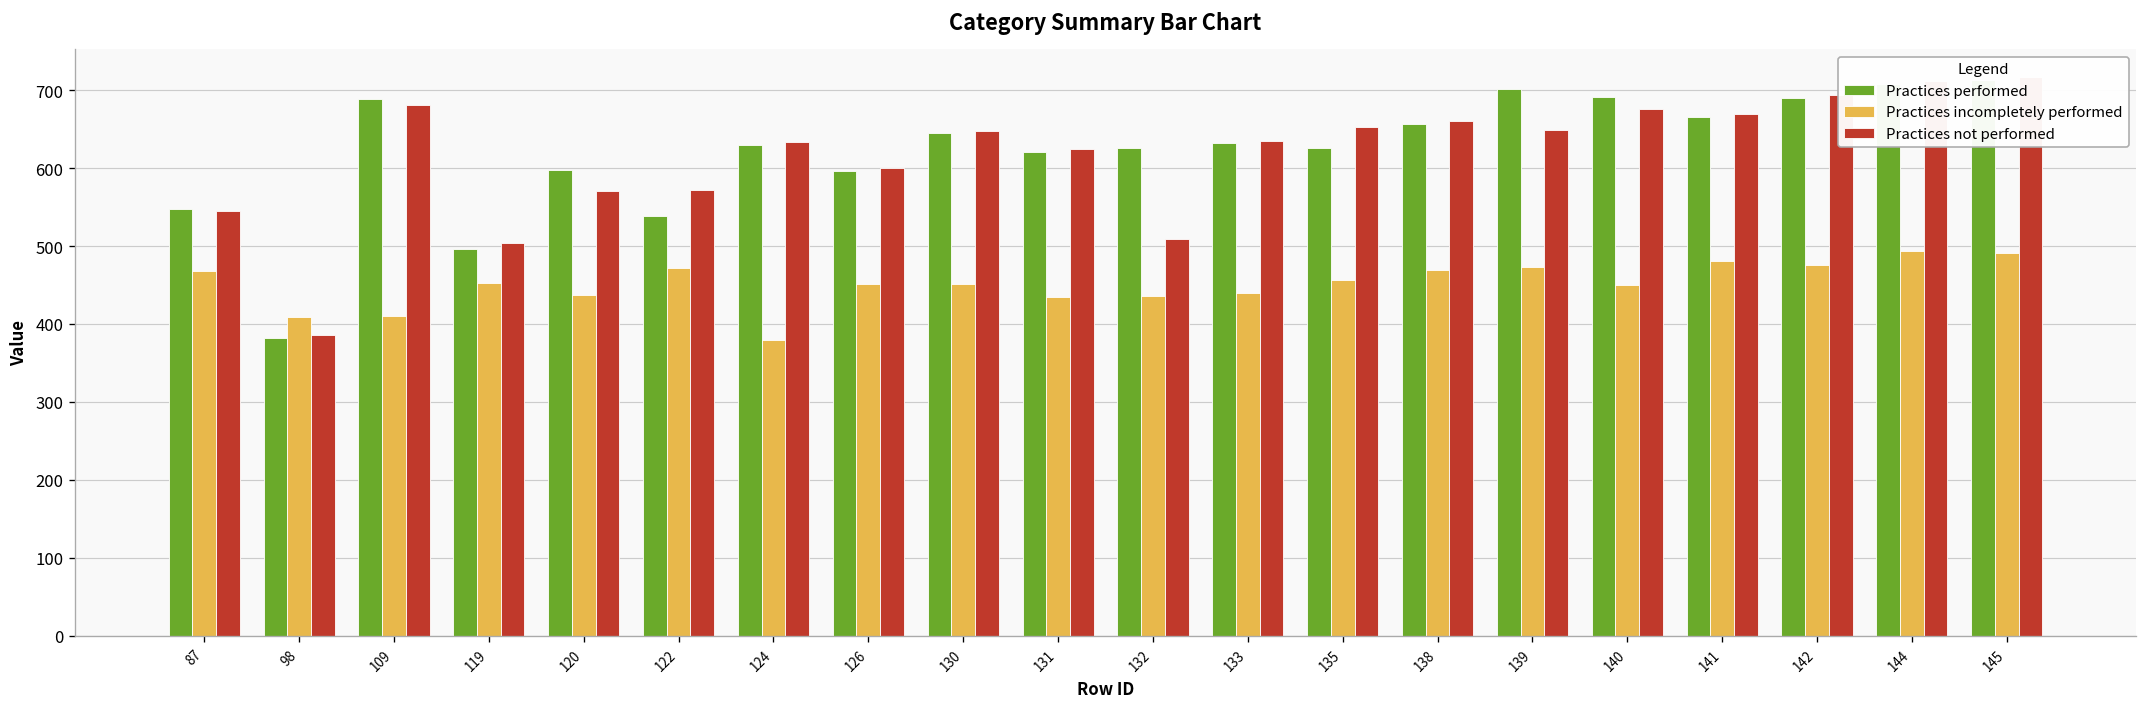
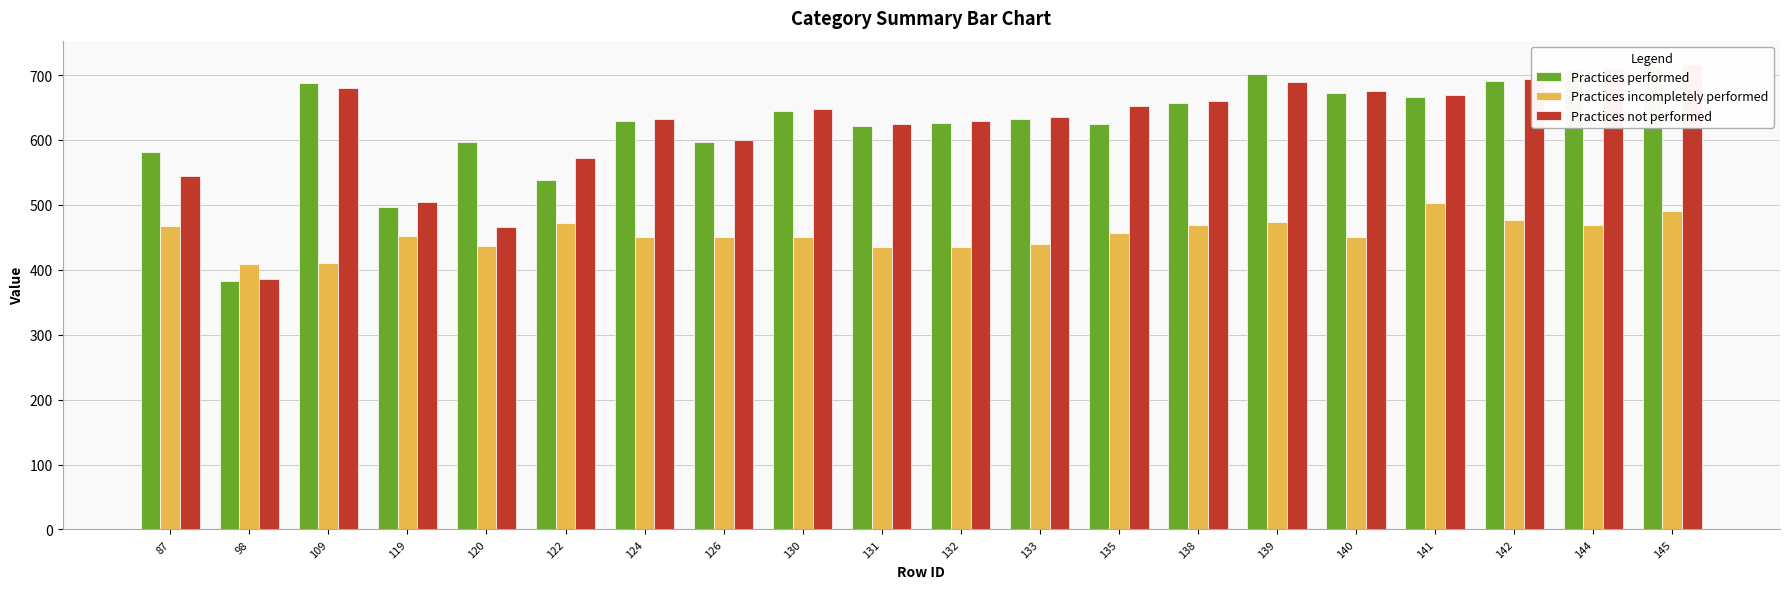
  {
    "Practices performed": {
-     "87": 550,
+     "87": 580,
      "98": 380,
      "109": 690,
      "119": 500,
      "120": 600,
      "122": 540,
      "124": 630,
      "126": 600,
      "130": 640,
      "131": 620,
      "132": 630,
      "133": 630,
      "135": 630,
      "138": 660,
      "139": 700,
-     "140": 690,
+     "140": 670,
      "141": 670,
      "142": 690
    },
    "Practices incompletely performed": {
      "87": 470,
      "98": 410,
      "109": 410,
      "119": 450,
      "120": 440,
      "122": 470,
-     "124": 380,
+     "124": 450,
      "126": 450,
      "130": 450,
      "131": 440,
      "132": 440,
      "133": 440,
      "135": 460,
      "138": 470,
      "139": 470,
      "140": 450,
-     "141": 480,
+     "141": 500,
      "142": 480,
-     "144": 490,
+     "144": 470,
      "145": 490
    },
    "Practices not performed": {
      "87": 540,
      "98": 390,
      "109": 680,
      "119": 500,
-     "120": 570,
+     "120": 470,
      "122": 570,
      "124": 630,
      "126": 600,
      "130": 650,
      "131": 620,
-     "132": 510,
+     "132": 630,
      "133": 640,
      "135": 650,
      "138": 660,
-     "139": 650,
+     "139": 690,
      "140": 680,
      "141": 670
    }
  }
